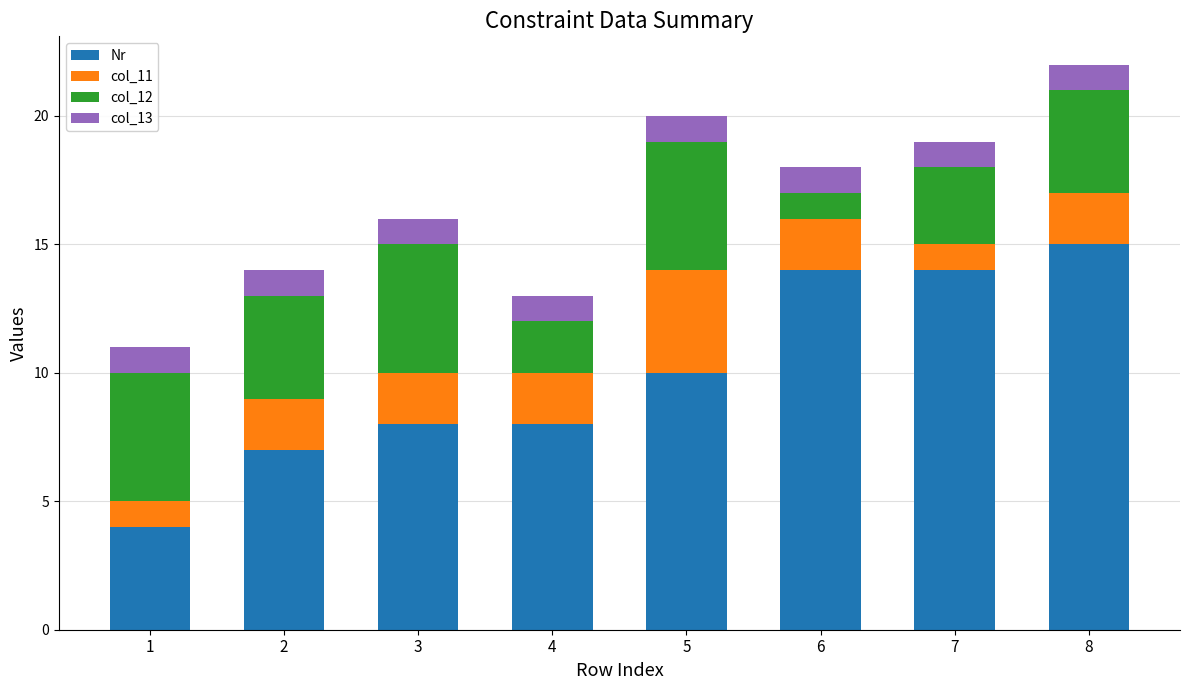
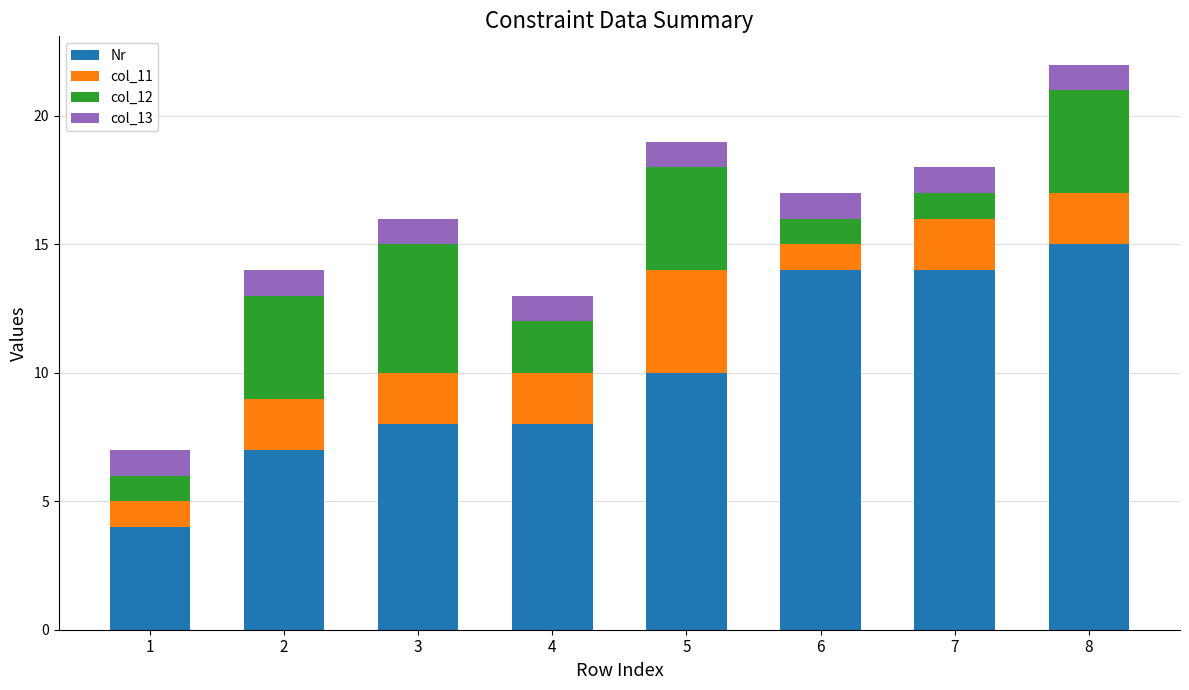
  {
    "Nr": {
      "1": 4,
      "2": 7,
      "3": 8,
      "4": 8,
      "5": 10,
      "6": 14,
      "7": 14,
      "8": 15
    },
    "col_11": {
      "1": 1,
      "2": 2,
      "3": 2,
      "4": 2,
      "5": 4,
-     "6": 2,
-     "7": 1,
+     "6": 1,
+     "7": 2,
      "8": 2
    },
    "col_12": {
-     "1": 5,
+     "1": 1,
      "2": 4,
      "3": 5,
      "4": 2,
-     "5": 5,
+     "5": 4,
      "6": 1,
-     "7": 3,
+     "7": 1,
      "8": 4
    },
    "col_13": {
      "1": 1,
      "2": 1,
      "3": 1,
      "4": 1,
      "5": 1,
      "6": 1,
      "7": 1,
      "8": 1
    }
  }
